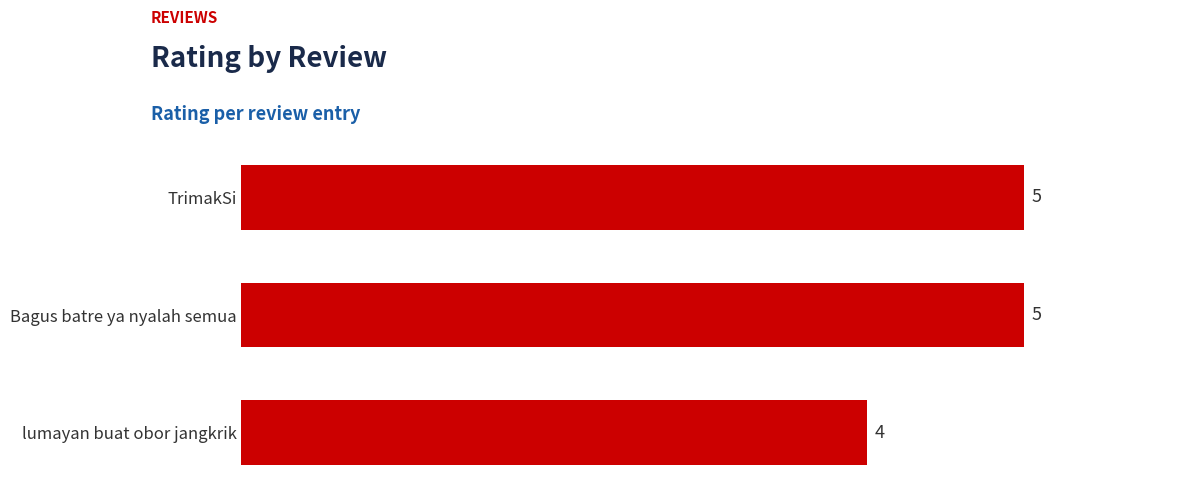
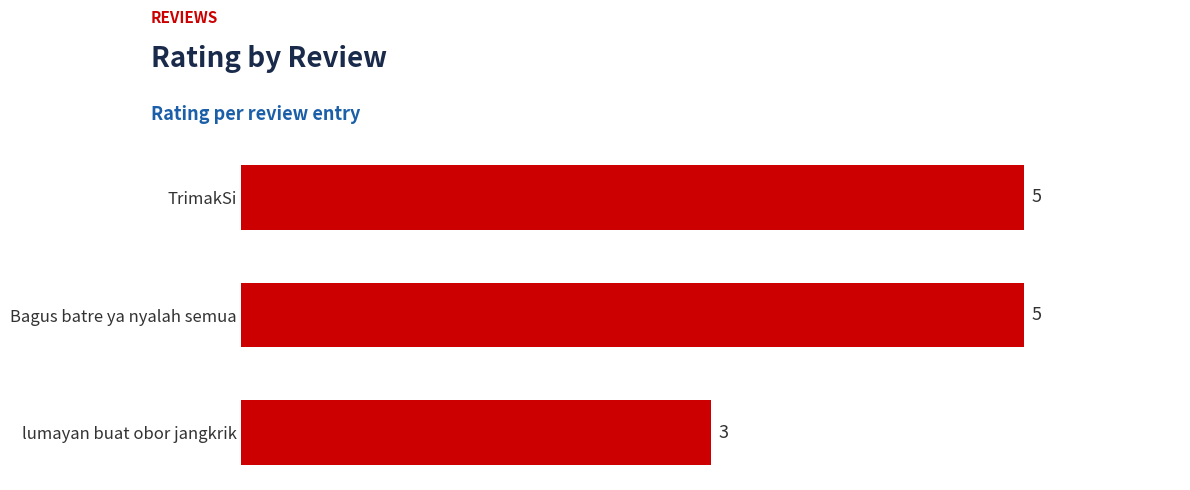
  {
    "TrimakSi": 5,
    "Bagus batre ya nyalah semua": 5,
-   "lumayan buat obor jangkrik": 4
+   "lumayan buat obor jangkrik": 3
  }
